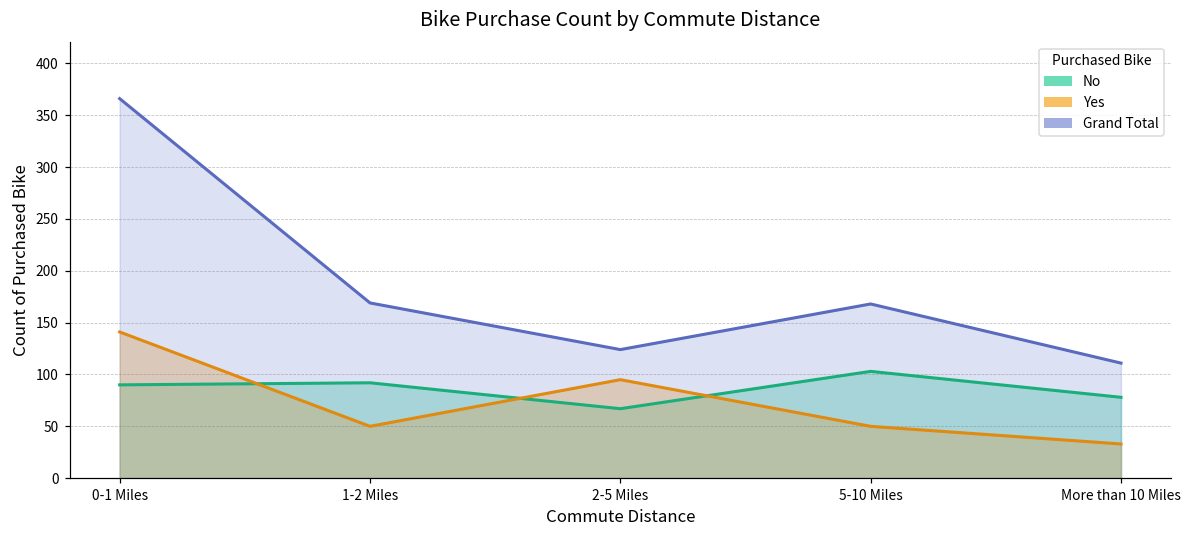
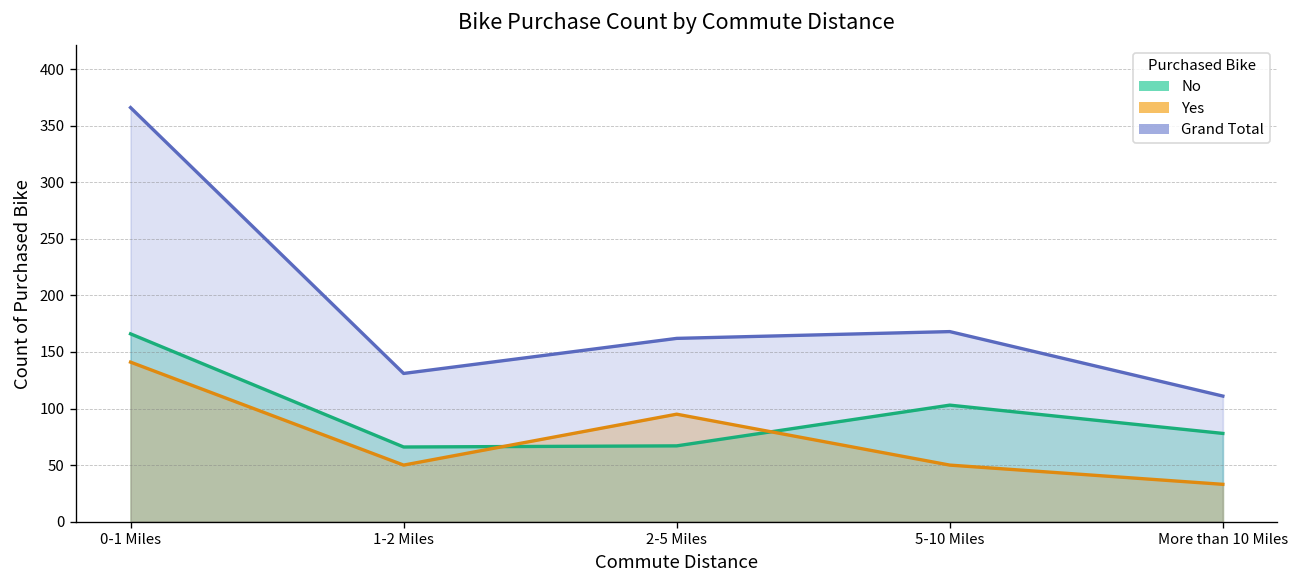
  {
    "No": {
-     "0-1 Miles": 90,
-     "1-2 Miles": 90,
+     "0-1 Miles": 170,
+     "1-2 Miles": 70,
      "2-5 Miles": 70,
      "5-10 Miles": 100,
      "More than 10 Miles": 80
    },
    "Yes": {
      "0-1 Miles": 140,
      "1-2 Miles": 50,
      "2-5 Miles": 100,
      "5-10 Miles": 50,
      "More than 10 Miles": 30
    },
    "Grand Total": {
      "0-1 Miles": 370,
-     "1-2 Miles": 170,
-     "2-5 Miles": 120,
+     "1-2 Miles": 130,
+     "2-5 Miles": 160,
      "5-10 Miles": 170,
      "More than 10 Miles": 110
    }
  }
